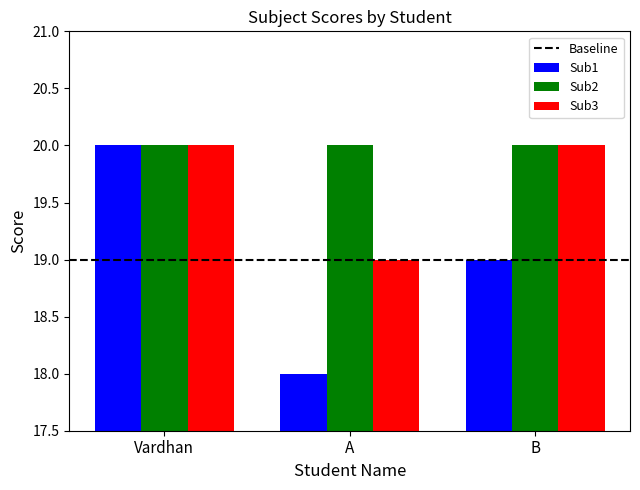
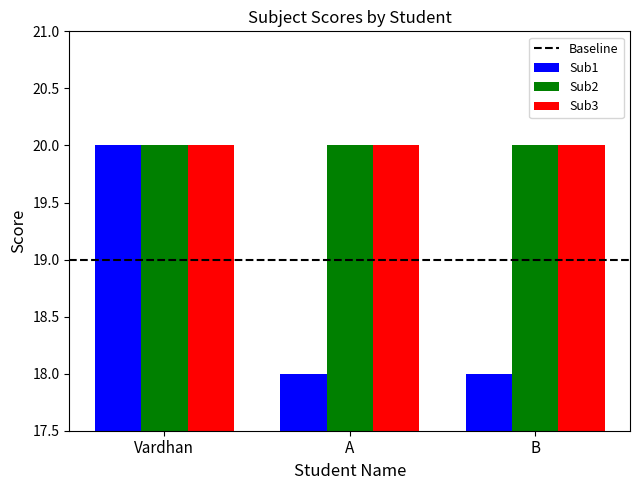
  {
    "Sub1": {
      "Vardhan": 20,
      "A": 18,
-     "B": 19
+     "B": 18
    },
    "Sub2": {
      "Vardhan": 20,
      "A": 20,
      "B": 20
    },
    "Sub3": {
      "Vardhan": 20,
-     "A": 19,
+     "A": 20,
      "B": 20
    }
  }
